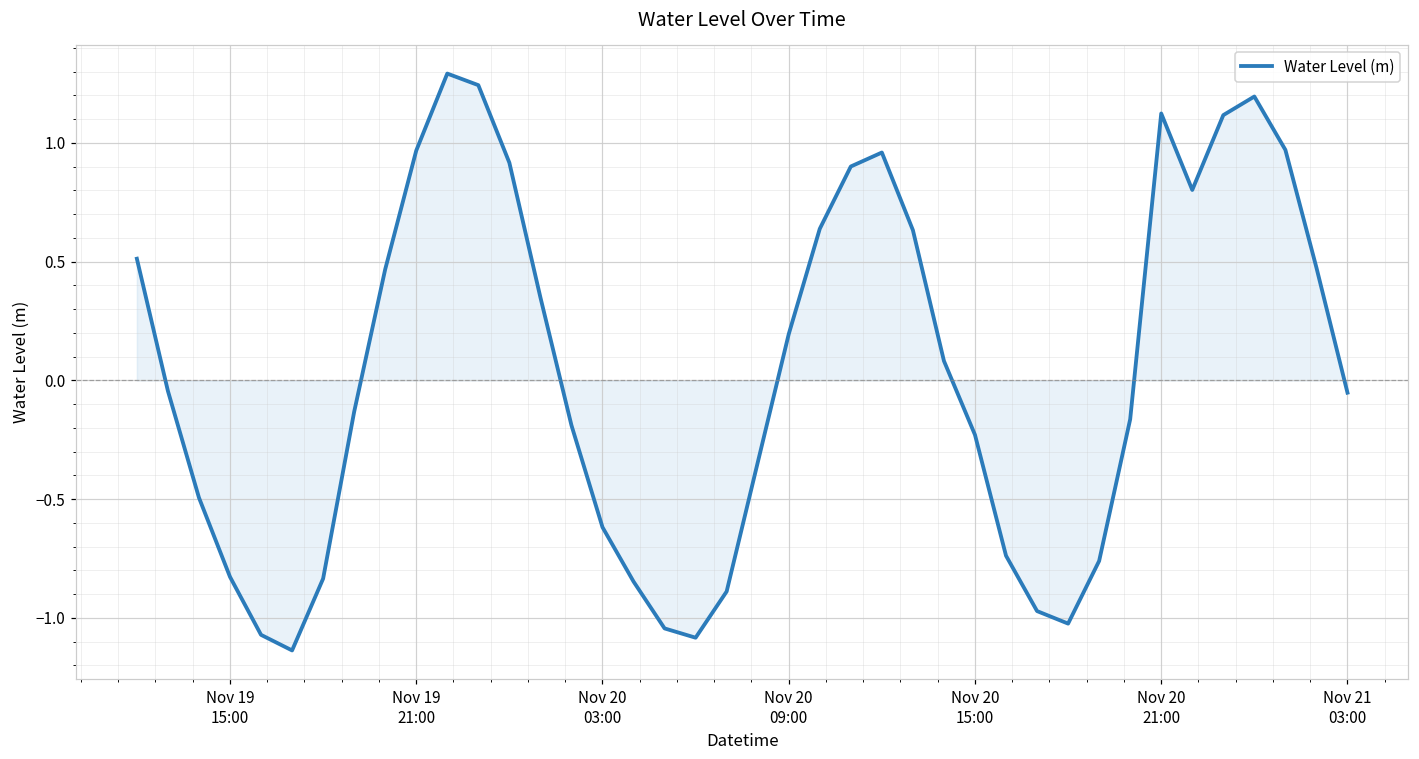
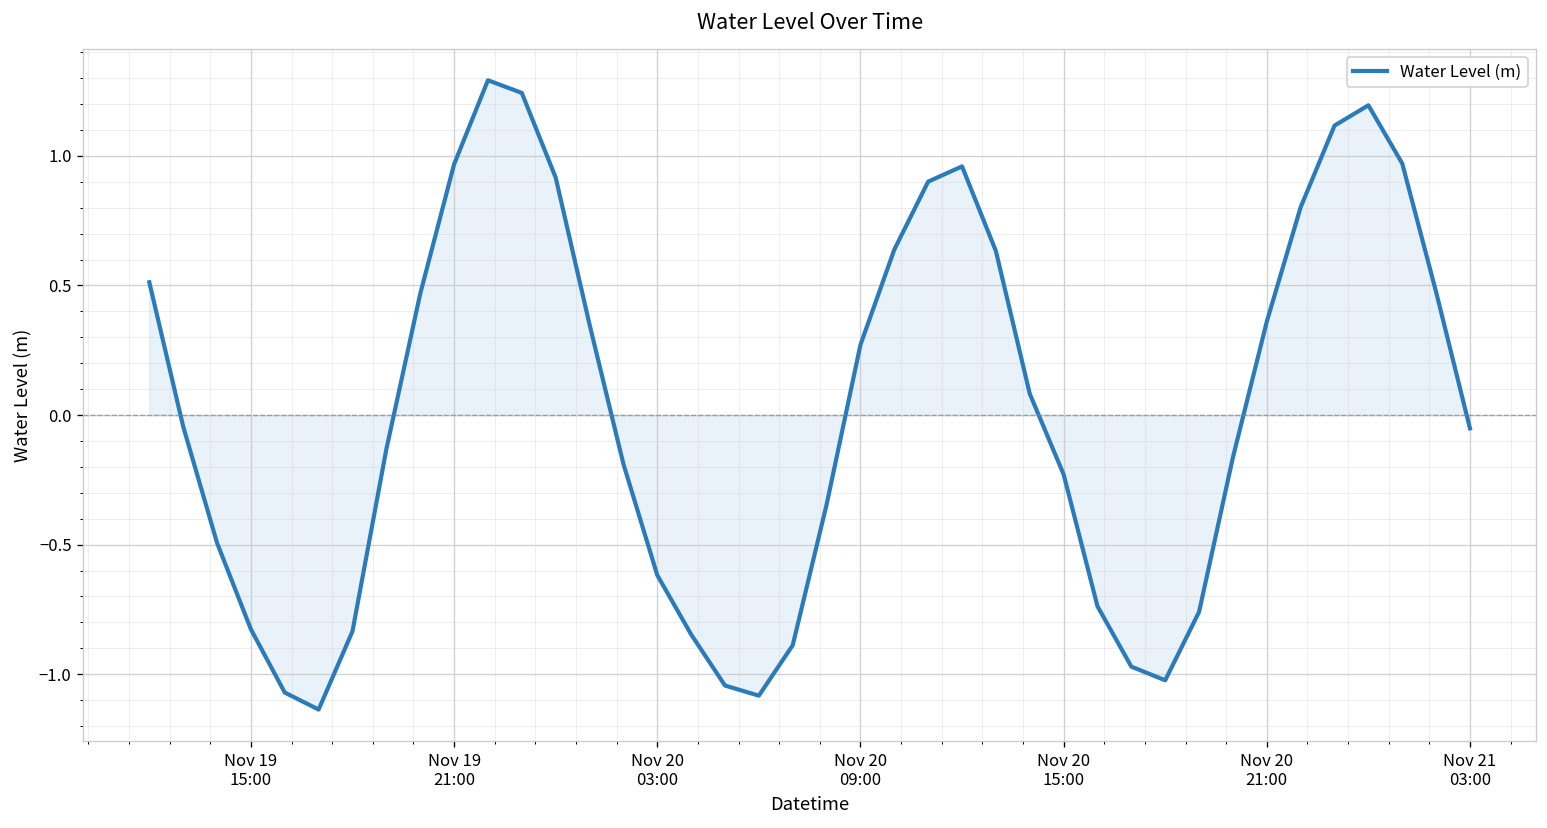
  {
    "Water Level (m)": {
      "Nov 19 15:00": -0.83,
      "Nov 20 03:00": -0.62,
-     "Nov 20 09:00": 0.19,
+     "Nov 20 09:00": 0.27,
      "Nov 20 15:00": -0.23,
-     "Nov 20 21:00": 1.12,
+     "Nov 20 21:00": 0.36,
      "Nov 21 03:00": -0.05
    }
  }
